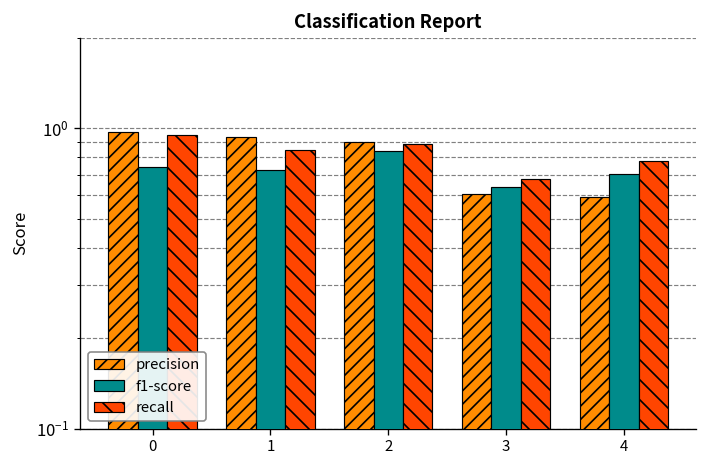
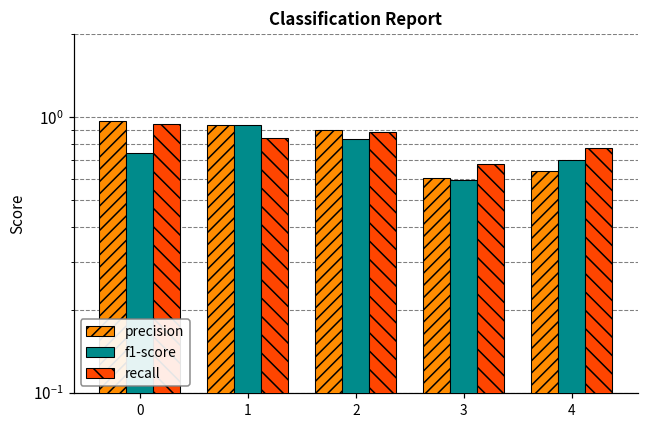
  {
    "precision": {
      "0": 0.97,
      "1": 0.94,
      "2": 0.90,
      "3": 0.60,
-     "4": 0.59
+     "4": 0.64
    },
    "f1-score": {
      "0": 0.74,
-     "1": 0.72,
+     "1": 0.94,
      "2": 0.84,
-     "3": 0.64,
+     "3": 0.59,
      "4": 0.70
    },
    "recall": {
      "0": 0.95,
      "1": 0.84,
      "2": 0.88,
      "3": 0.68,
      "4": 0.78
    }
  }
